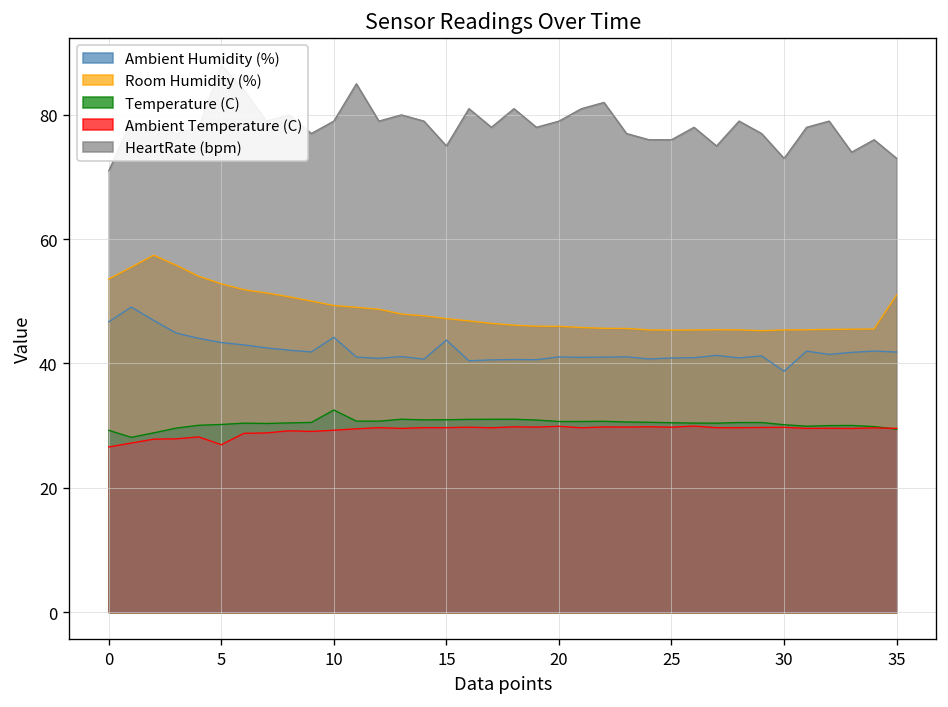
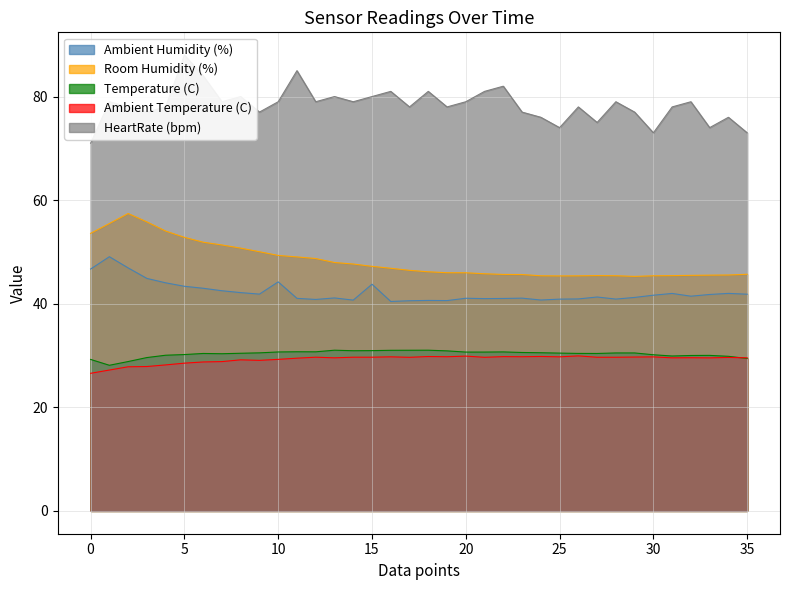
  {
    "Ambient Humidity (%)": {
      "0": 47,
      "5": 43,
      "10": 44,
      "15": 44,
      "20": 41,
      "25": 41,
-     "30": 39,
+     "30": 42,
      "35": 42
    },
    "Room Humidity (%)": {
      "0": 54,
      "5": 53,
      "10": 49,
      "15": 47,
      "20": 46,
      "25": 45,
      "30": 45,
-     "35": 51
+     "35": 46
    },
    "Temperature (C)": {
      "0": 29,
      "5": 30,
-     "10": 33,
+     "10": 31,
      "15": 31,
      "20": 31,
      "25": 30
    },
    "Ambient Temperature (C)": {
      "0": 27,
-     "5": 27,
+     "5": 29,
      "10": 29,
      "15": 30,
      "20": 30,
      "25": 30
    },
    "HeartRate (bpm)": {
      "0": 71,
      "10": 79,
-     "15": 75,
+     "15": 80,
      "20": 79,
-     "25": 76,
+     "25": 74,
      "30": 73,
      "35": 73
    }
  }
